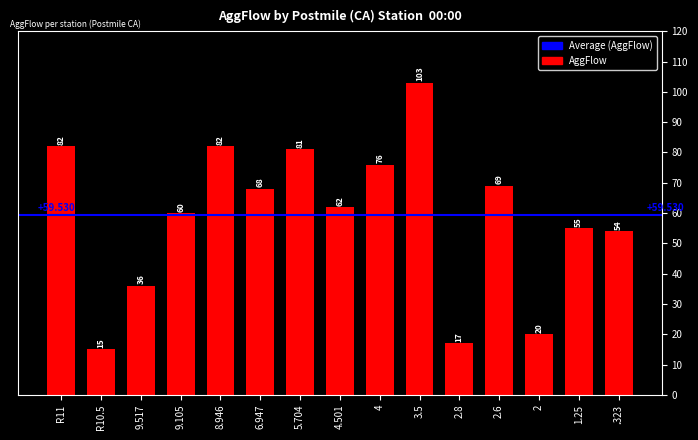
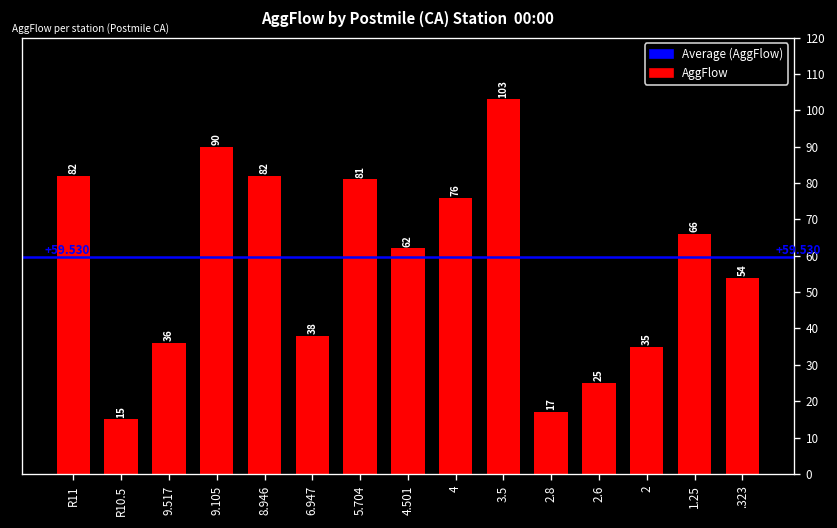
  {
    "R11": 82,
    "R10.5": 15,
    "9.517": 36,
-   "9.105": 60,
+   "9.105": 90,
    "8.946": 82,
-   "6.947": 68,
+   "6.947": 38,
    "5.704": 81,
    "4.501": 62,
    "4": 76,
    "3.5": 103,
    "2.8": 17,
-   "2.6": 69,
-   "2": 20,
-   "1.25": 55,
+   "2.6": 25,
+   "2": 35,
+   "1.25": 66,
    ".323": 54
  }
